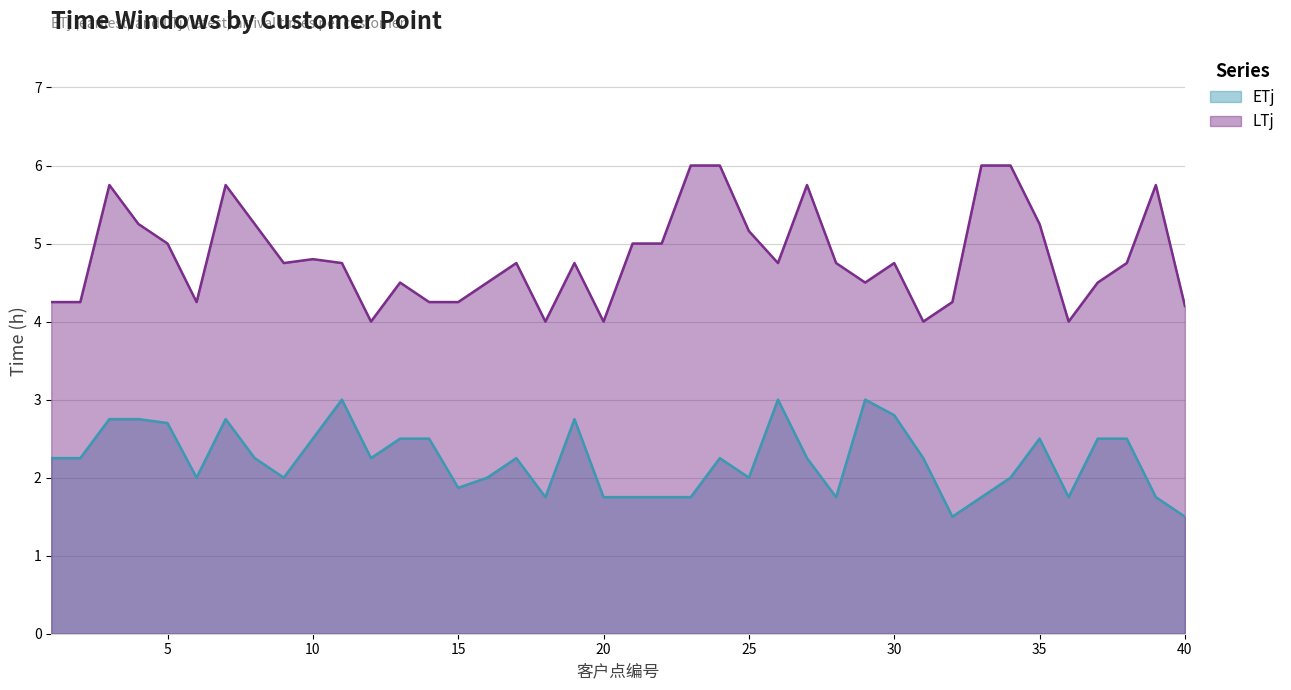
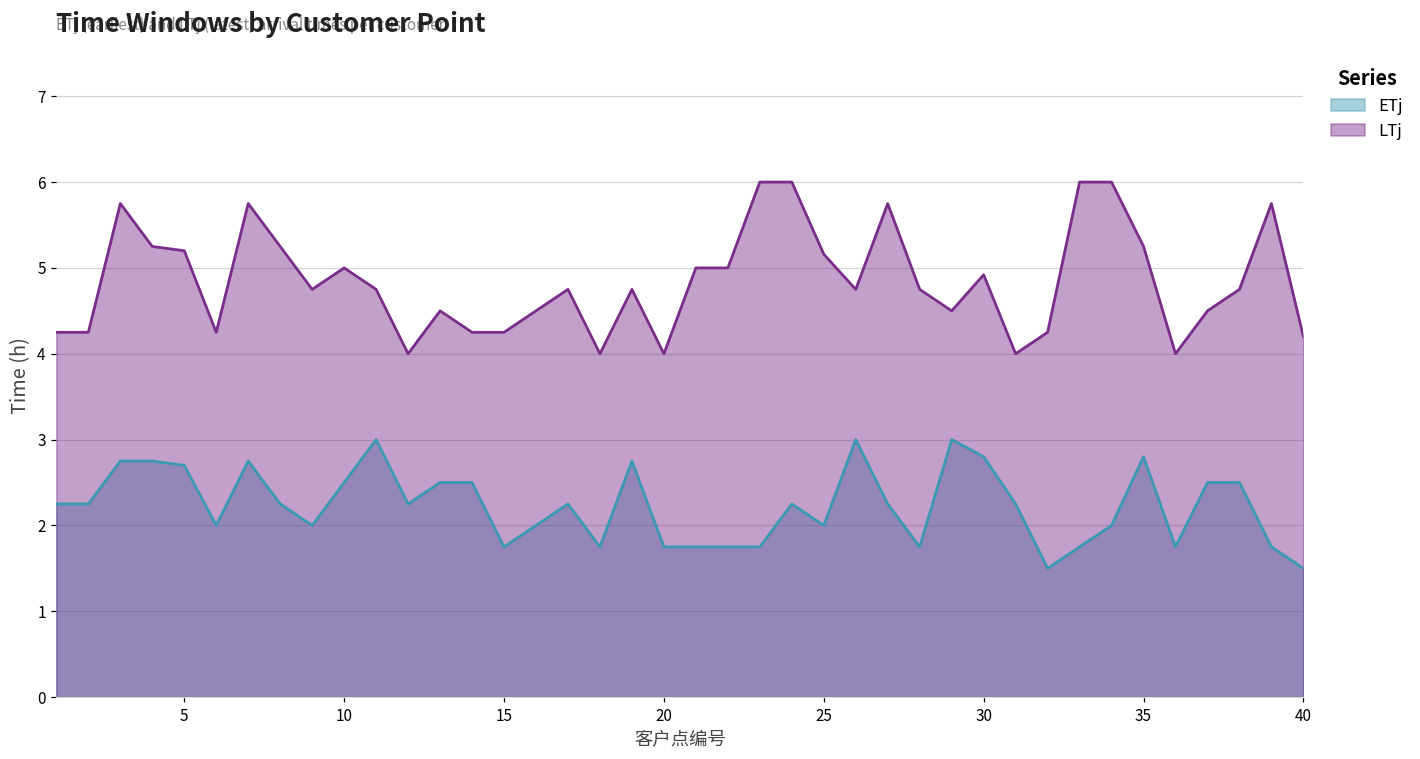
  {
    "ETj": {
      "5": 2.7,
      "10": 2.5,
-     "15": 1.9,
+     "15": 1.8,
      "20": 1.8,
      "25": 2.0,
      "30": 2.8,
-     "35": 2.5,
+     "35": 2.8,
      "40": 1.5
    },
    "LTj": {
-     "5": 5.0,
-     "10": 4.8,
+     "5": 5.2,
+     "10": 5.0,
      "15": 4.3,
      "20": 4.0,
      "25": 5.2,
-     "30": 4.8,
+     "30": 4.9,
      "35": 5.3,
      "40": 4.2
    }
  }
